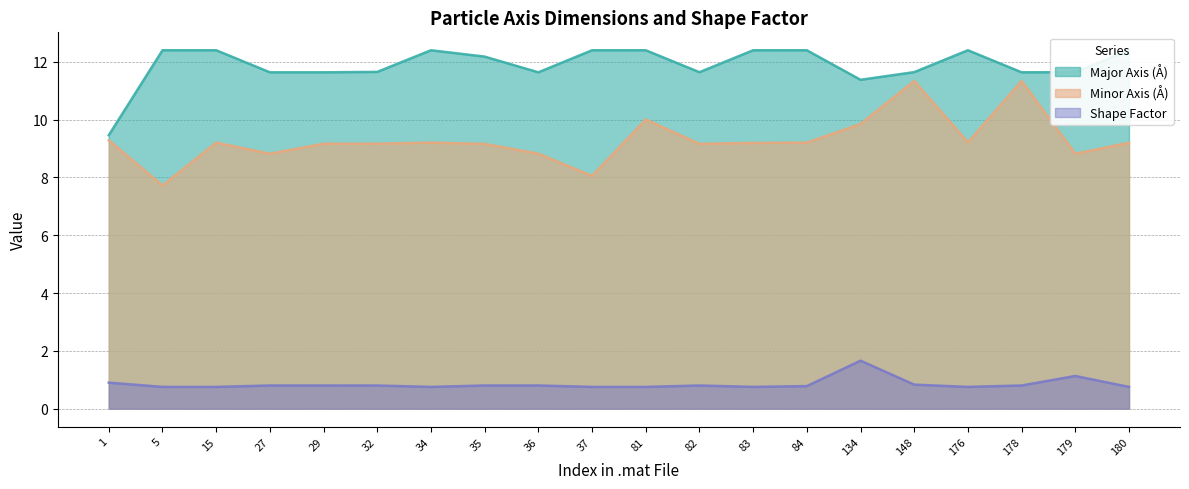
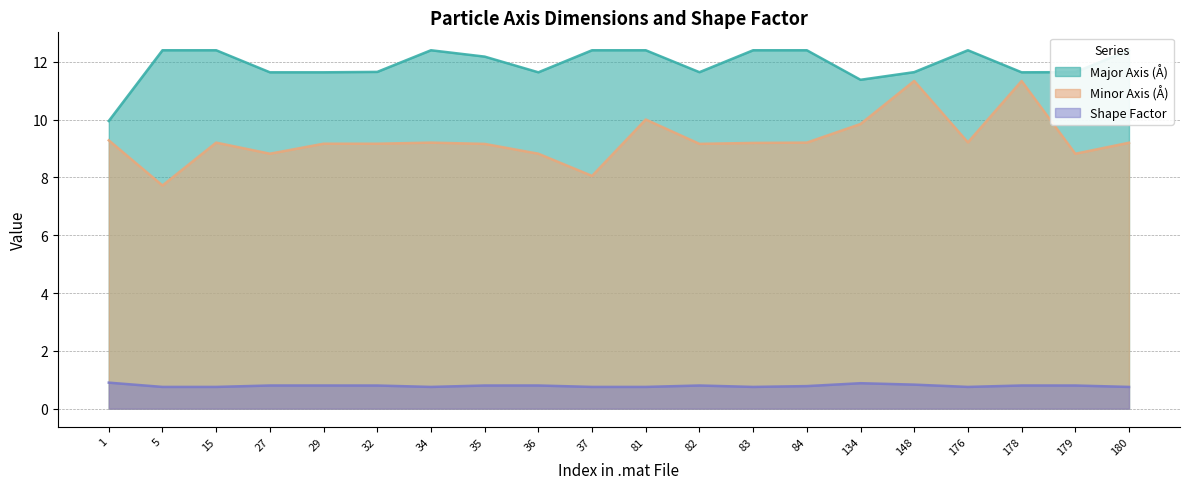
  {
    "Major Axis (Å)": {
-     "1": 9.5,
+     "1": 10.0,
      "5": 12.4,
      "15": 12.4,
      "27": 11.6,
      "29": 11.6,
      "32": 11.7,
      "34": 12.4,
      "35": 12.2,
      "36": 11.6,
      "37": 12.4,
      "81": 12.4,
      "82": 11.6,
      "83": 12.4,
      "84": 12.4,
      "134": 11.4,
      "148": 11.6,
      "176": 12.4,
      "178": 11.6
    },
    "Minor Axis (Å)": {
      "1": 9.3,
      "5": 7.7,
      "15": 9.2,
      "27": 8.8,
      "29": 9.2,
      "32": 9.2,
      "34": 9.2,
      "35": 9.2,
      "36": 8.8,
      "37": 8.1,
      "81": 10.0,
      "82": 9.2,
      "83": 9.2,
      "84": 9.2,
      "134": 9.9,
      "148": 11.3,
      "176": 9.2,
      "178": 11.3,
      "179": 8.8,
      "180": 9.2
    },
    "Shape Factor": {
      "1": 0.9,
      "5": 0.8,
      "15": 0.8,
      "27": 0.8,
      "29": 0.8,
      "32": 0.8,
      "34": 0.8,
      "35": 0.8,
      "36": 0.8,
      "37": 0.8,
      "81": 0.8,
      "82": 0.8,
      "83": 0.8,
      "84": 0.8,
-     "134": 1.7,
+     "134": 0.9,
      "148": 0.8,
      "176": 0.8,
      "178": 0.8,
-     "179": 1.1,
+     "179": 0.8,
      "180": 0.8
    }
  }
